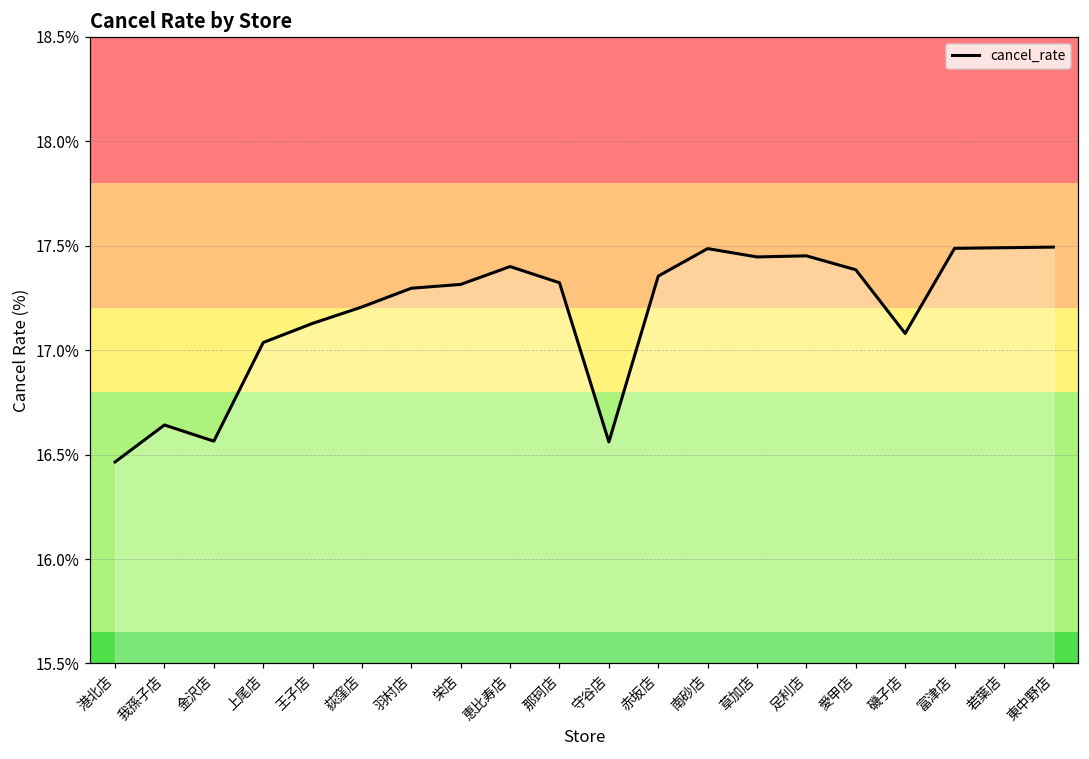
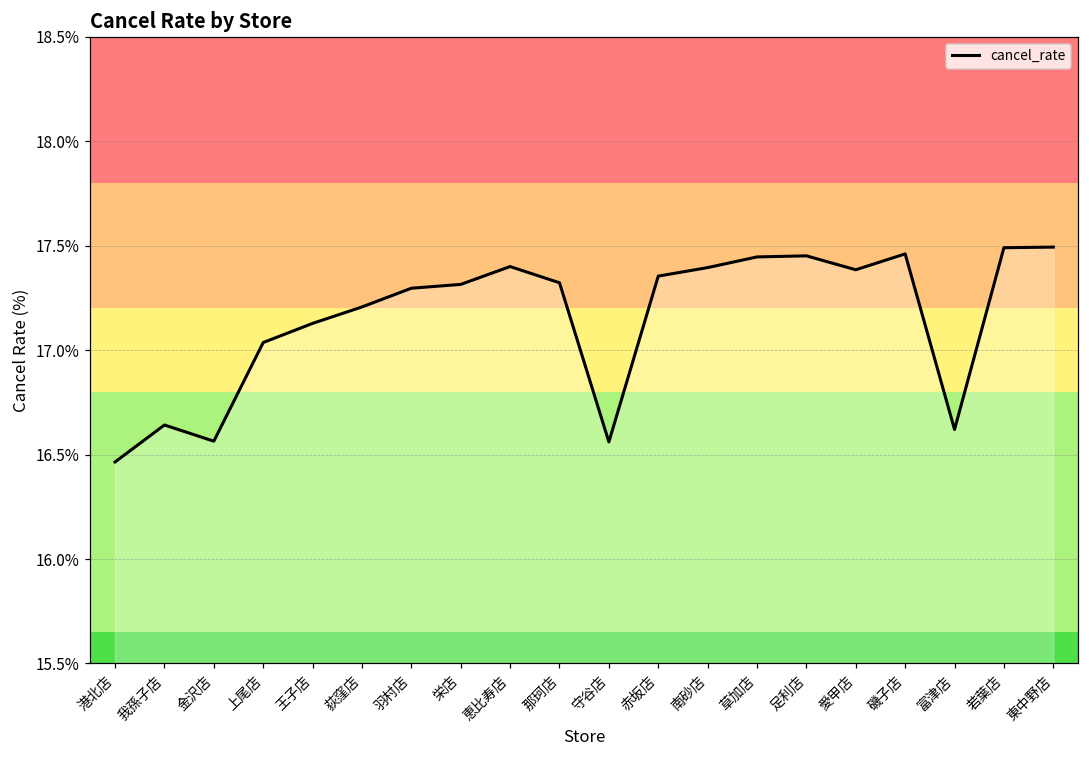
  {
    "港北店": "16.46%",
    "我孫子店": "16.64%",
    "金沢店": "16.56%",
    "上尾店": "17.04%",
    "王子店": "17.13%",
    "荻窪店": "17.21%",
    "羽村店": "17.30%",
    "栄店": "17.31%",
    "恵比寿店": "17.40%",
    "那珂店": "17.32%",
    "守谷店": "16.56%",
    "赤坂店": "17.35%",
-   "南砂店": "17.49%",
+   "南砂店": "17.39%",
    "草加店": "17.45%",
    "足利店": "17.45%",
    "愛甲店": "17.38%",
-   "磯子店": "17.08%",
-   "富津店": "17.49%",
+   "磯子店": "17.46%",
+   "富津店": "16.62%",
    "若葉店": "17.49%",
    "東中野店": "17.49%"
  }
